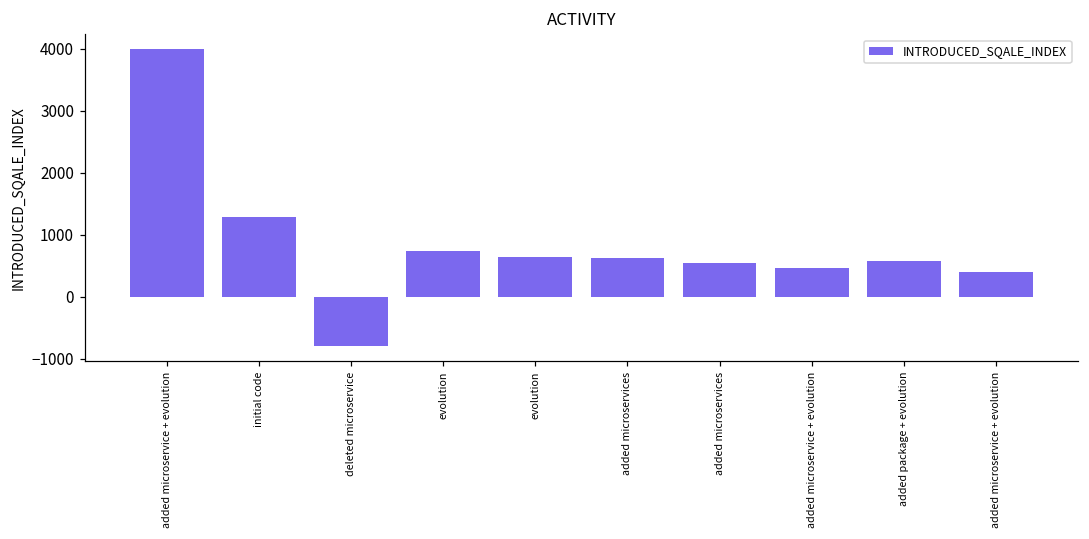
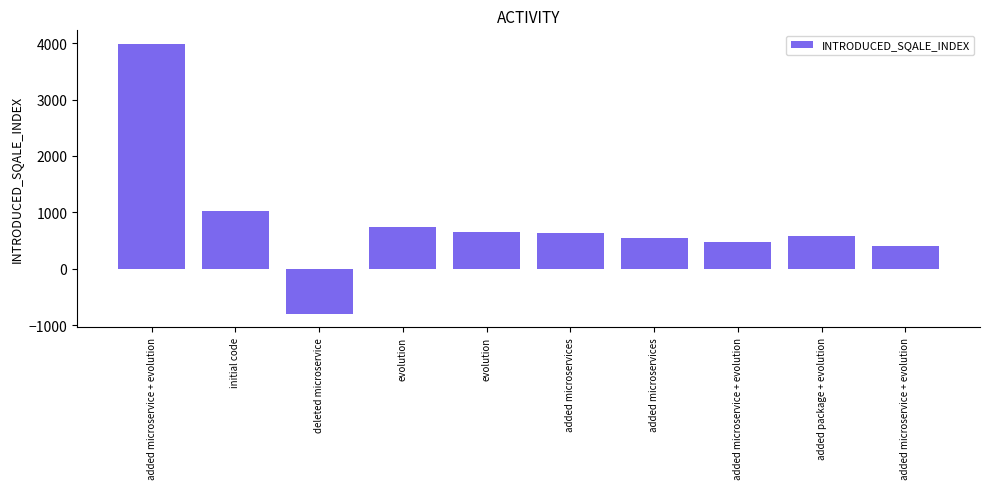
  {
-   "initial code": 1300,
+   "initial code": 1000,
    "deleted microservice": -800,
    "added package + evolution": 600
  }
